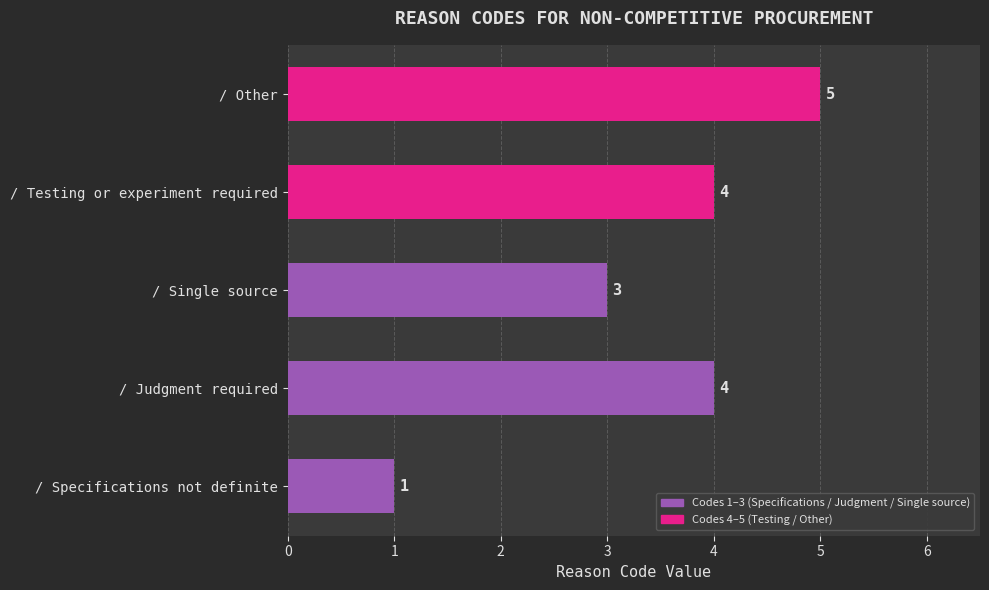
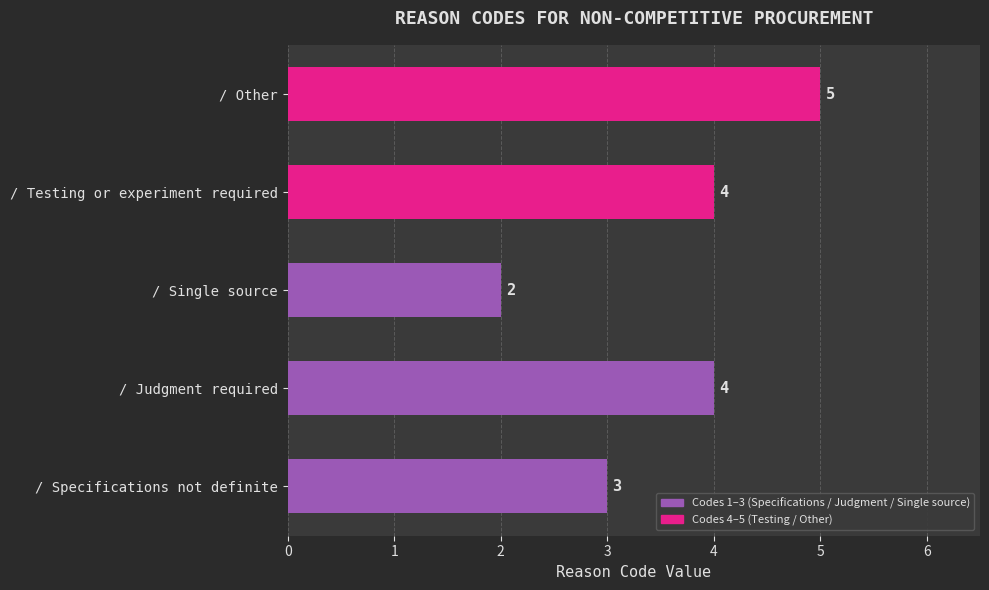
  {
    "/ Other": 5,
    "/ Testing or experiment required": 4,
-   "/ Single source": 3,
+   "/ Single source": 2,
    "/ Judgment required": 4,
-   "/ Specifications not definite": 1
+   "/ Specifications not definite": 3
  }
